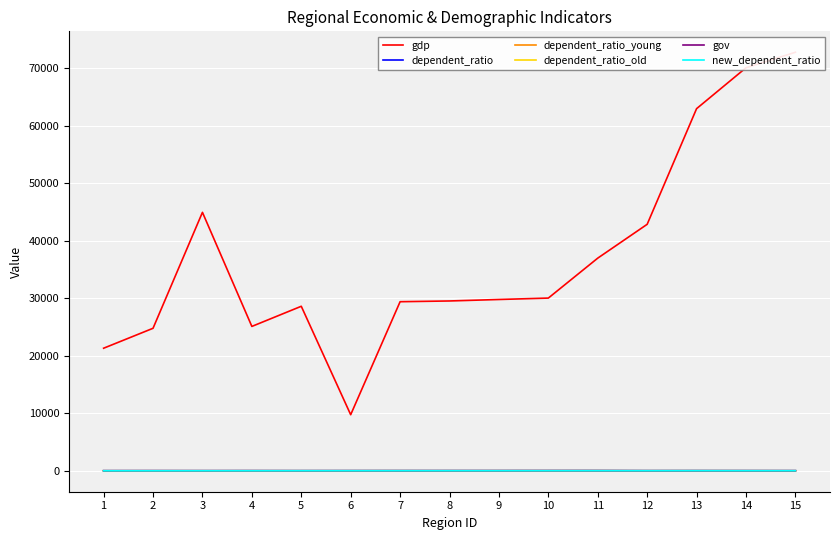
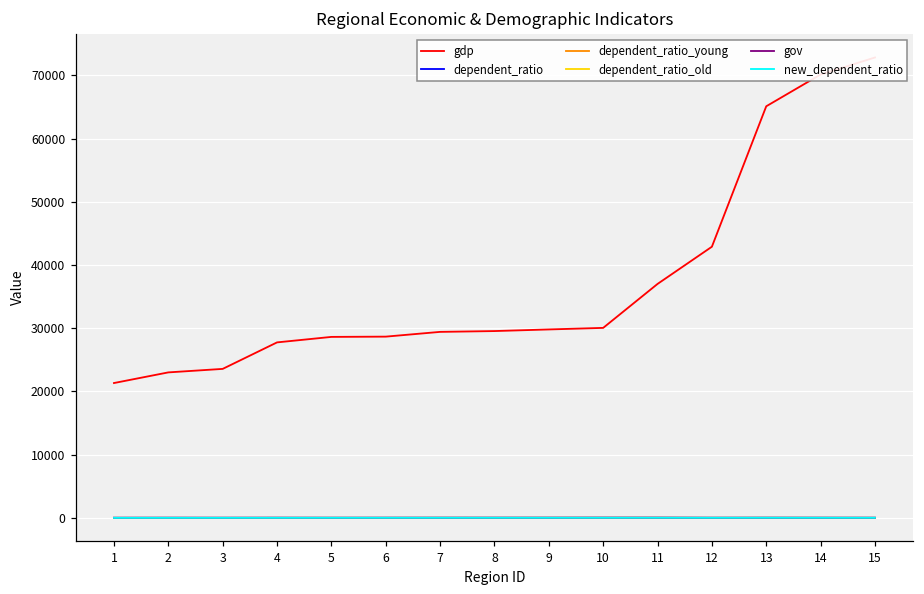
  {
    "gdp": {
      "1": 21000,
-     "2": 25000,
-     "3": 45000,
-     "4": 25000,
+     "2": 23000,
+     "3": 24000,
+     "4": 28000,
      "5": 29000,
-     "6": 10000,
+     "6": 29000,
      "7": 29000,
      "8": 30000,
      "9": 30000,
      "10": 30000,
      "11": 37000,
      "12": 43000,
-     "13": 63000
+     "13": 65000
    },
    "new_dependent_ratio": {
      "1": 0,
      "2": 0,
      "3": 0,
      "4": 0,
      "5": 0,
      "6": 0,
      "7": 0,
      "8": 0,
      "9": 0,
      "10": 0,
      "11": 0,
      "12": 0,
      "13": 0,
      "14": 0,
      "15": 0
    }
  }
